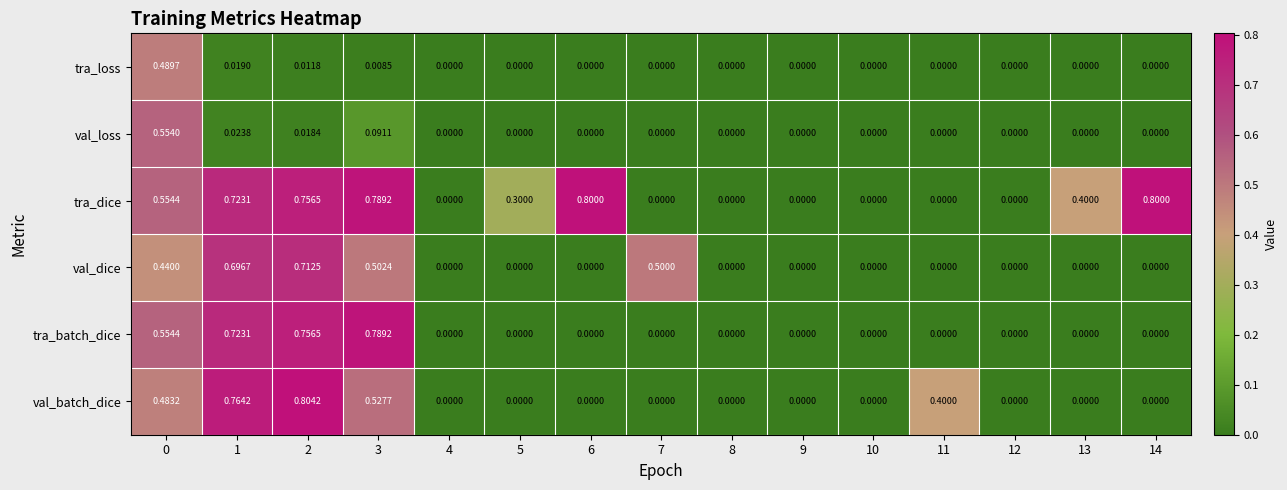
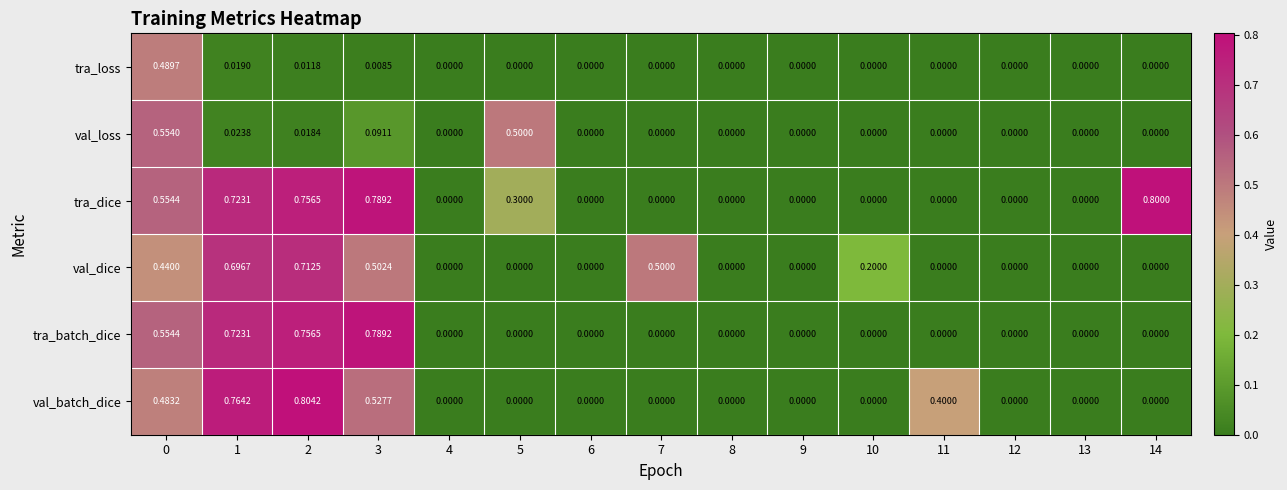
  {
    "tra_loss": {
      "0": 0.4897,
      "1": 0.0190,
      "2": 0.0118,
      "3": 0.0085,
      "4": 0.0000,
      "5": 0.0000,
      "6": 0.0000,
      "7": 0.0000,
      "8": 0.0000,
      "9": 0.0000,
      "10": 0.0000,
      "11": 0.0000,
      "12": 0.0000,
      "13": 0.0000,
      "14": 0.0000
    },
    "val_loss": {
      "0": 0.5540,
      "1": 0.0238,
      "2": 0.0184,
      "3": 0.0911,
      "4": 0.0000,
-     "5": 0.0000,
+     "5": 0.5000,
      "6": 0.0000,
      "7": 0.0000,
      "8": 0.0000,
      "9": 0.0000,
      "10": 0.0000,
      "11": 0.0000,
      "12": 0.0000,
      "13": 0.0000,
      "14": 0.0000
    },
    "tra_dice": {
      "0": 0.5544,
      "1": 0.7231,
      "2": 0.7565,
      "3": 0.7892,
      "4": 0.0000,
      "5": 0.3000,
-     "6": 0.8000,
+     "6": 0.0000,
      "7": 0.0000,
      "8": 0.0000,
      "9": 0.0000,
      "10": 0.0000,
      "11": 0.0000,
      "12": 0.0000,
-     "13": 0.4000,
+     "13": 0.0000,
      "14": 0.8000
    },
    "val_dice": {
      "0": 0.4400,
      "1": 0.6967,
      "2": 0.7125,
      "3": 0.5024,
      "4": 0.0000,
      "5": 0.0000,
      "6": 0.0000,
      "7": 0.5000,
      "8": 0.0000,
      "9": 0.0000,
-     "10": 0.0000,
+     "10": 0.2000,
      "11": 0.0000,
      "12": 0.0000,
      "13": 0.0000,
      "14": 0.0000
    },
    "tra_batch_dice": {
      "0": 0.5544,
      "1": 0.7231,
      "2": 0.7565,
      "3": 0.7892,
      "4": 0.0000,
      "5": 0.0000,
      "6": 0.0000,
      "7": 0.0000,
      "8": 0.0000,
      "9": 0.0000,
      "10": 0.0000,
      "11": 0.0000,
      "12": 0.0000,
      "13": 0.0000,
      "14": 0.0000
    },
    "val_batch_dice": {
      "0": 0.4832,
      "1": 0.7642,
      "2": 0.8042,
      "3": 0.5277,
      "4": 0.0000,
      "5": 0.0000,
      "6": 0.0000,
      "7": 0.0000,
      "8": 0.0000,
      "9": 0.0000,
      "10": 0.0000,
      "11": 0.4000,
      "12": 0.0000,
      "13": 0.0000,
      "14": 0.0000
    }
  }
